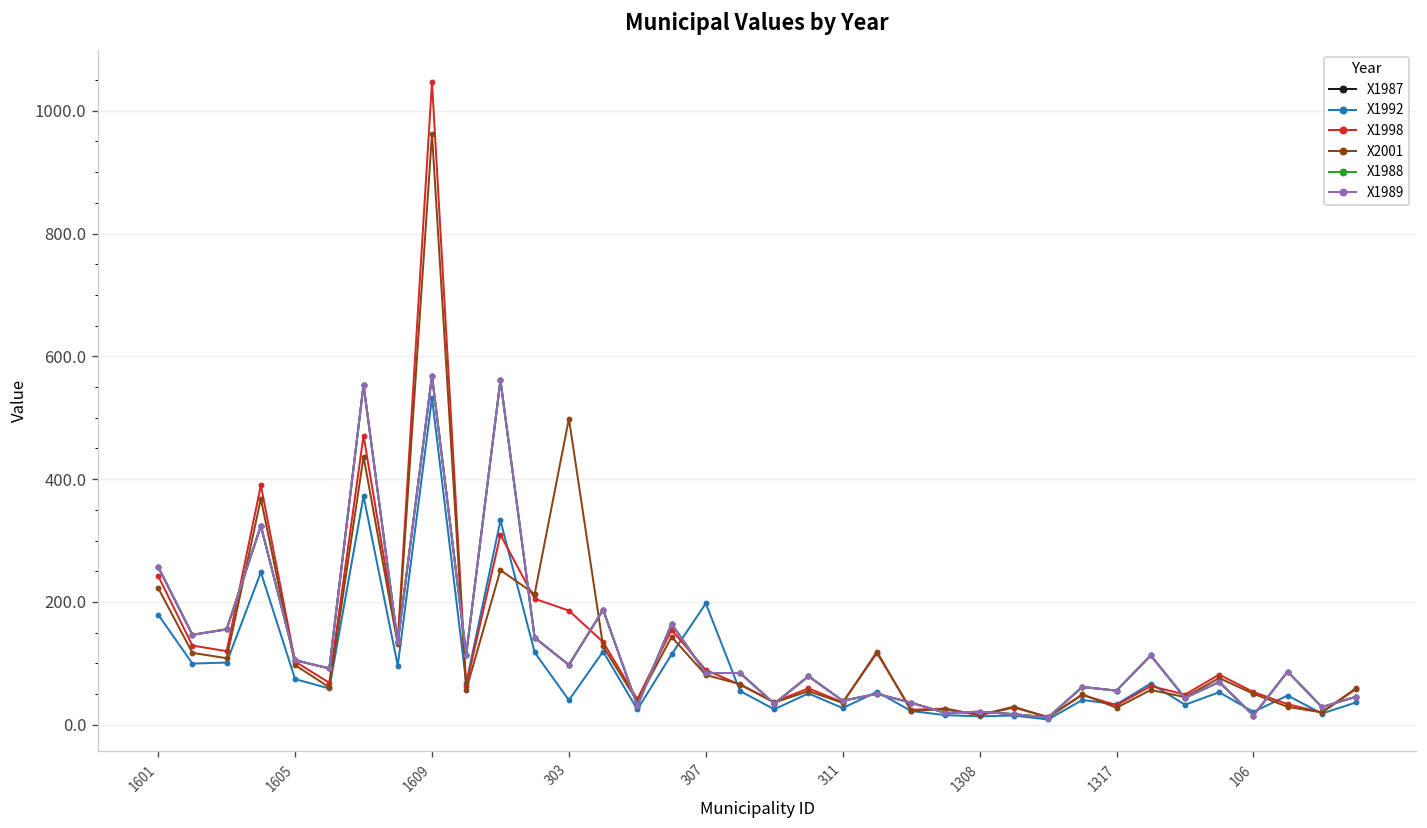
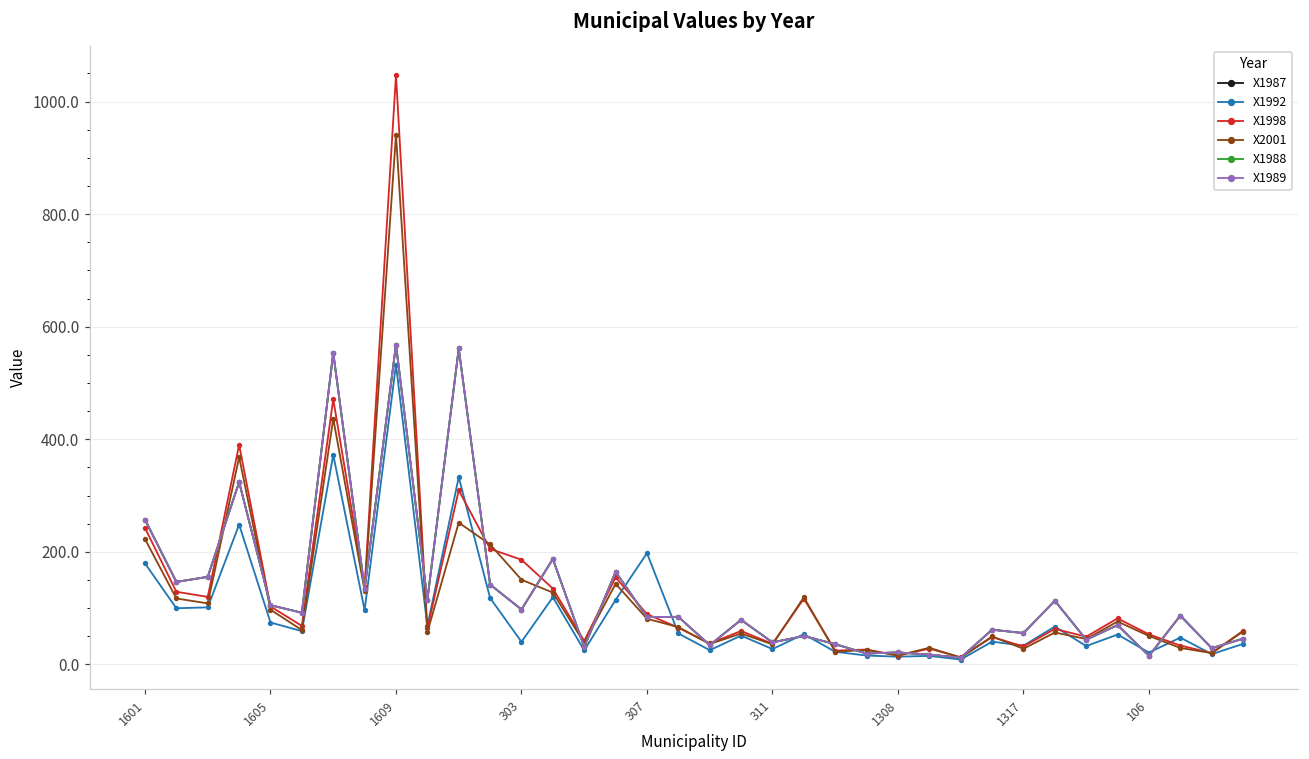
  {
    "X1989": {
      "1601": 260,
      "1609": 570,
      "303": 100,
      "1308": 20,
      "1317": 60,
      "106": 20
    },
    "X1992": {
      "1601": 180,
      "1605": 70,
      "1609": 530,
      "303": 40,
      "307": 200,
      "311": 30,
      "106": 20
    },
    "X1998": {
      "1601": 240,
      "1609": 1050,
      "303": 190,
      "307": 90
    },
    "X2001": {
      "1601": 220,
      "1605": 100,
-     "1609": 960,
-     "303": 500
+     "1609": 940,
+     "303": 150
    }
  }
